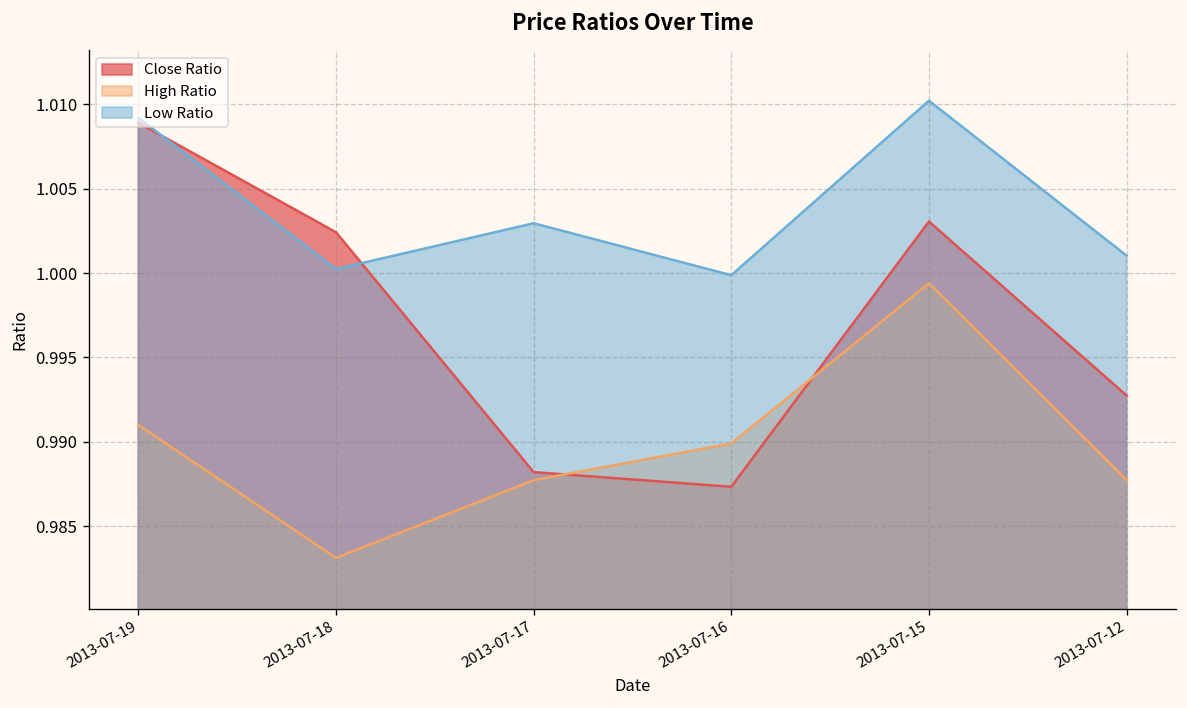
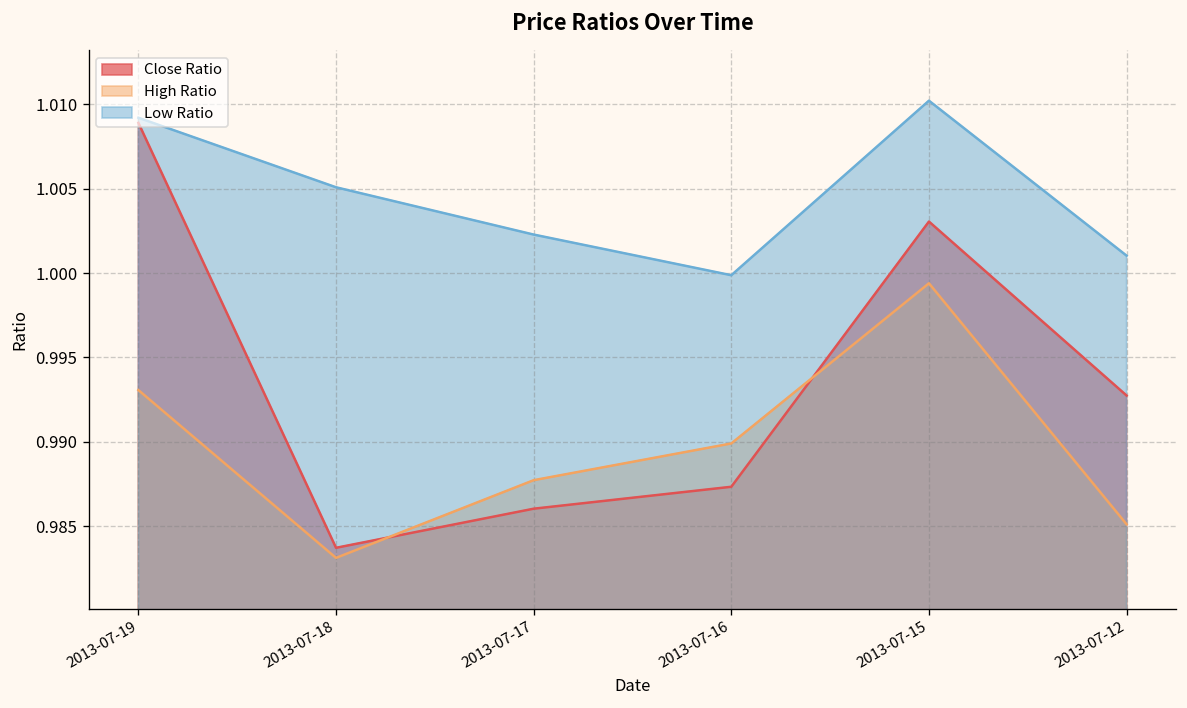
  {
    "Close Ratio": {
-     "2013-07-18": 1.0024,
-     "2013-07-17": 0.9882,
+     "2013-07-18": 0.9837,
+     "2013-07-17": 0.9861,
      "2013-07-16": 0.9873,
      "2013-07-15": 1.0030,
      "2013-07-12": 0.9927
    },
    "High Ratio": {
-     "2013-07-19": 0.9910,
+     "2013-07-19": 0.9931,
      "2013-07-18": 0.9831,
      "2013-07-17": 0.9877,
      "2013-07-16": 0.9899,
      "2013-07-15": 0.9994,
-     "2013-07-12": 0.9877
+     "2013-07-12": 0.9851
    },
    "Low Ratio": {
-     "2013-07-18": 1.0002,
-     "2013-07-17": 1.0029,
+     "2013-07-18": 1.0051,
+     "2013-07-17": 1.0023,
      "2013-07-16": 0.9999,
      "2013-07-15": 1.0102,
      "2013-07-12": 1.0010
    }
  }
